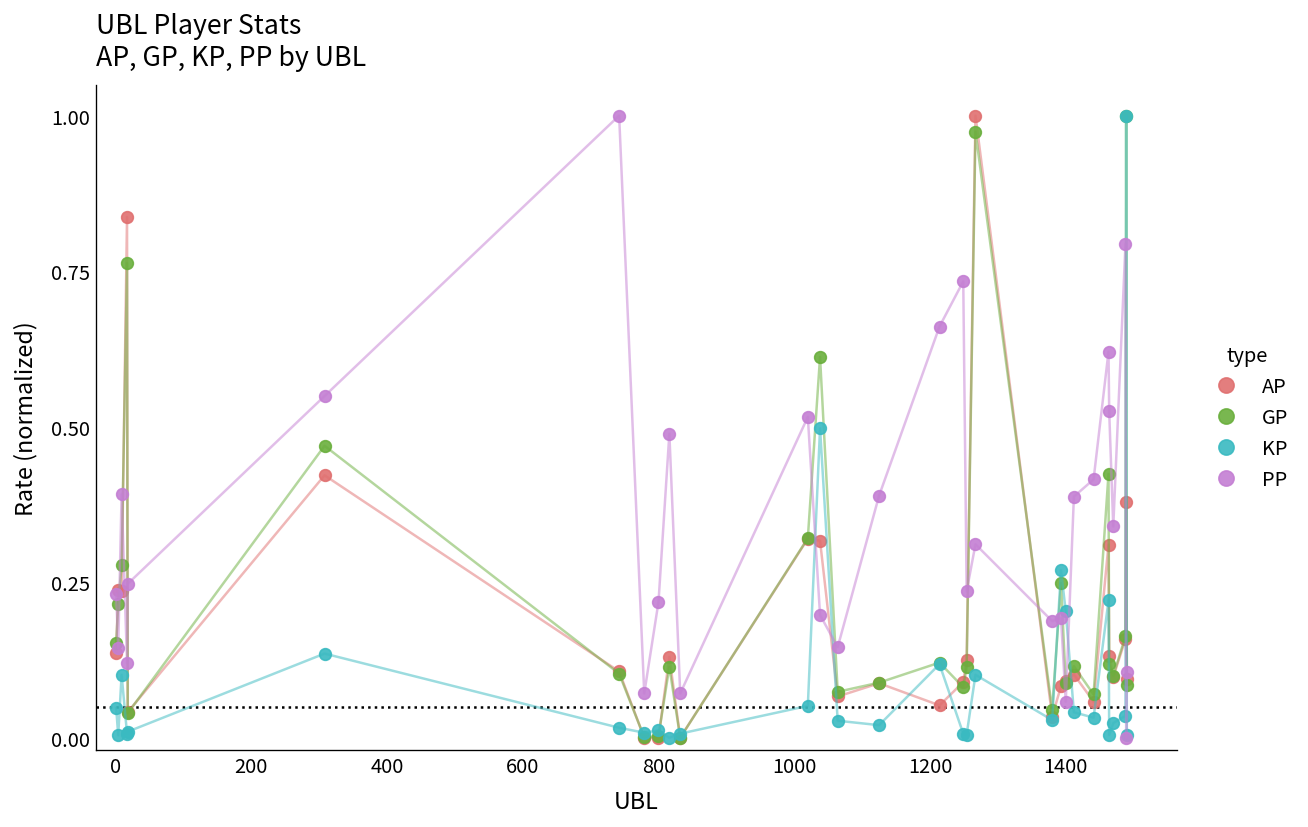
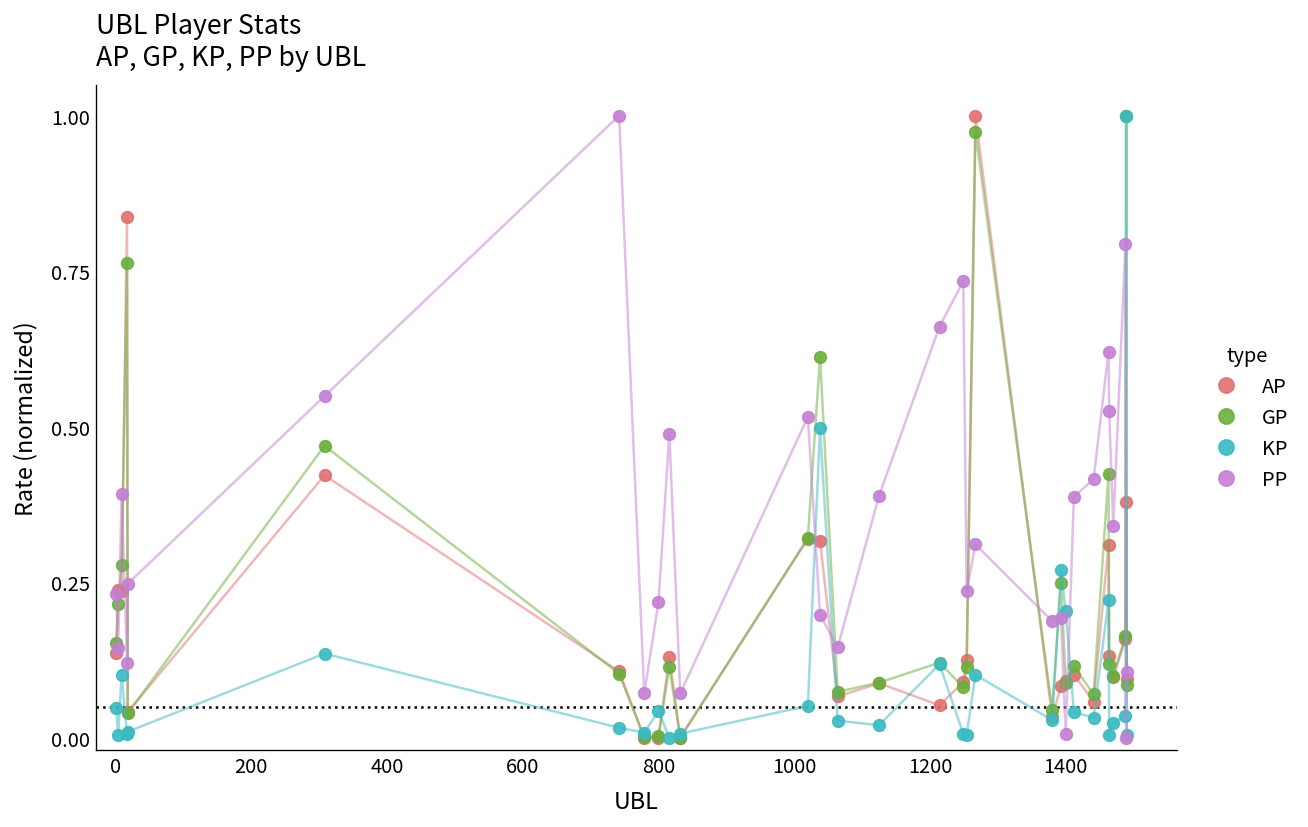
  {
    "KP": {
-     "800": 0.01,
+     "800": 0.04,
      "1400": 0.20
    },
    "PP": {
      "800": 0.22,
-     "1400": 0.06
+     "1400": 0.01
    }
  }
